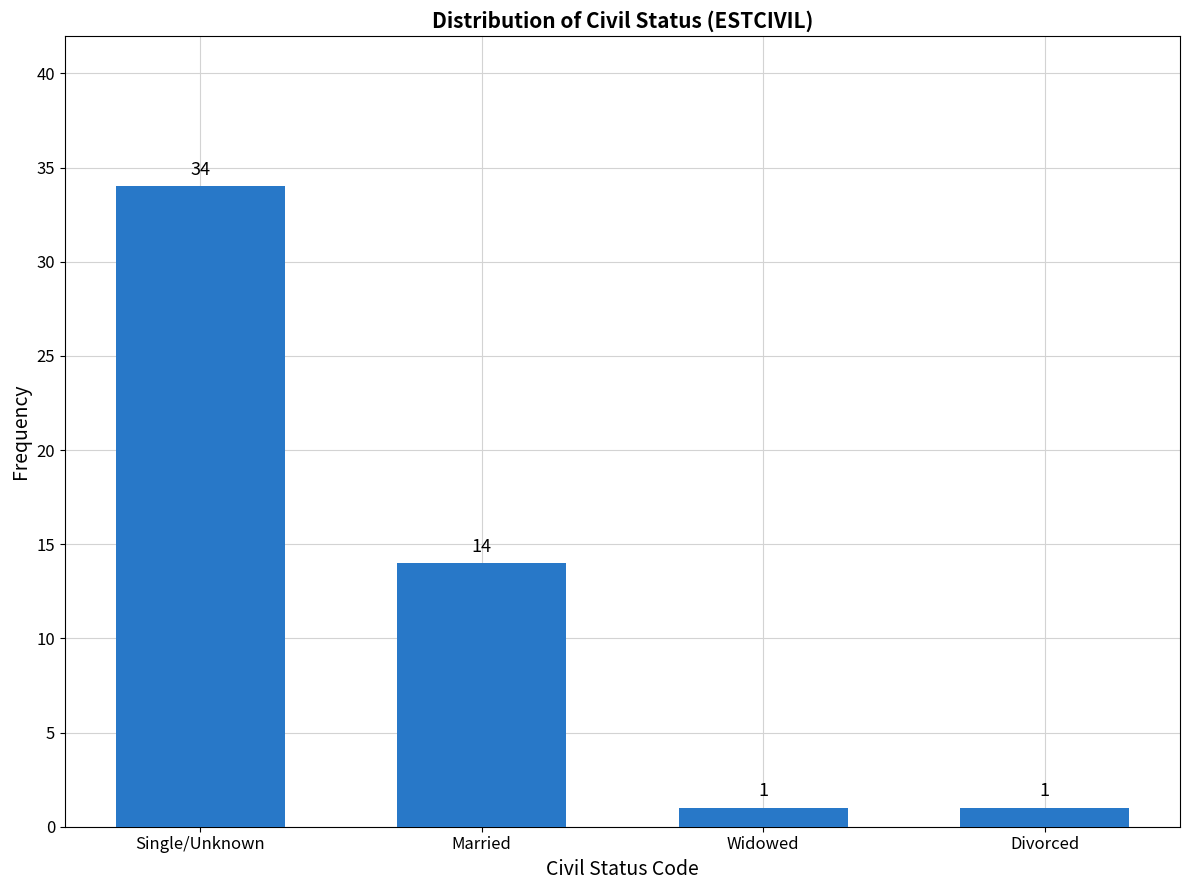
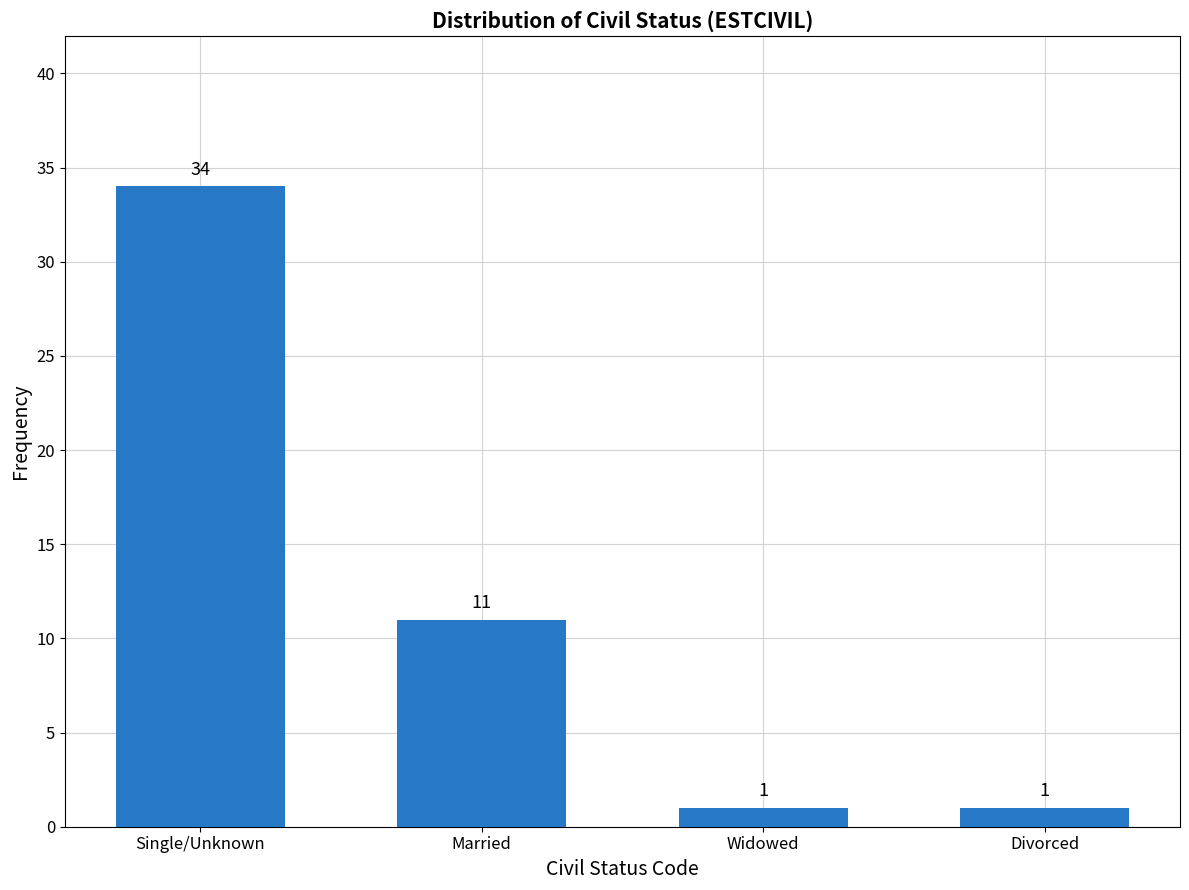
  {
    "Single/Unknown": 34,
-   "Married": 14,
+   "Married": 11,
    "Widowed": 1,
    "Divorced": 1
  }
